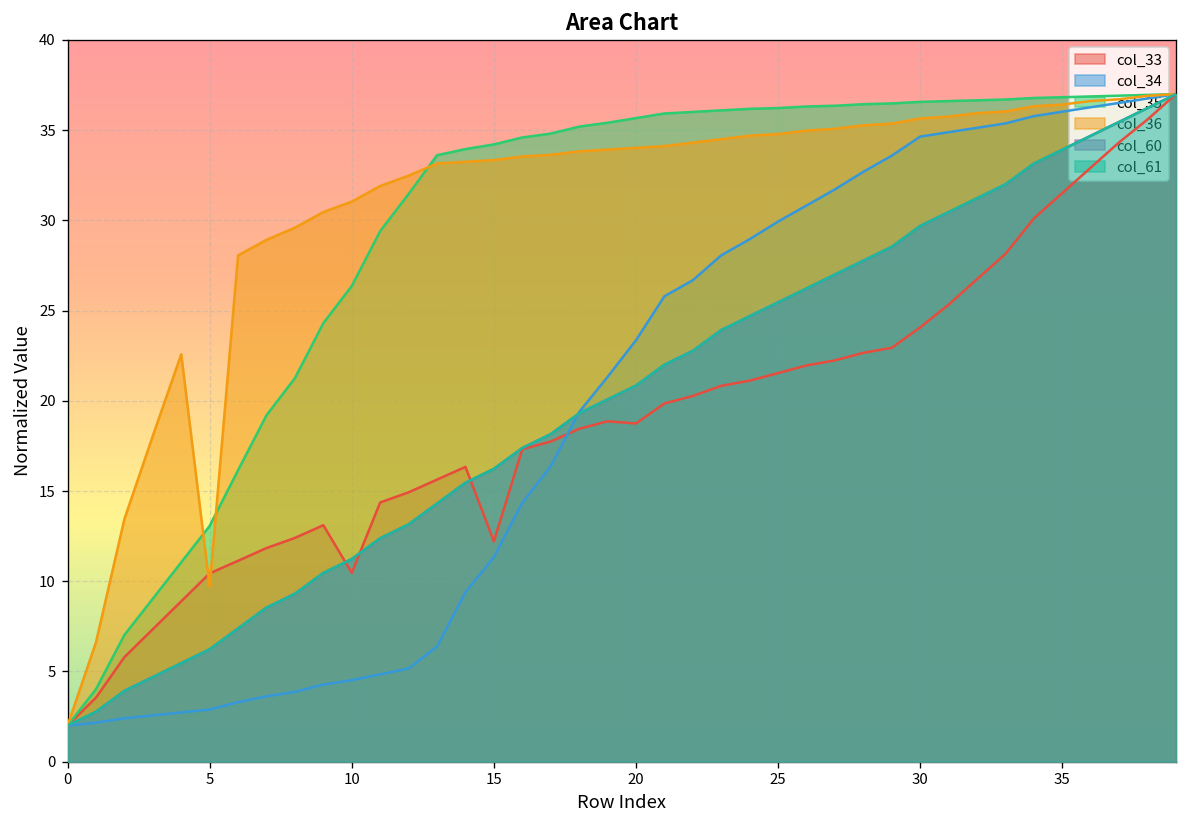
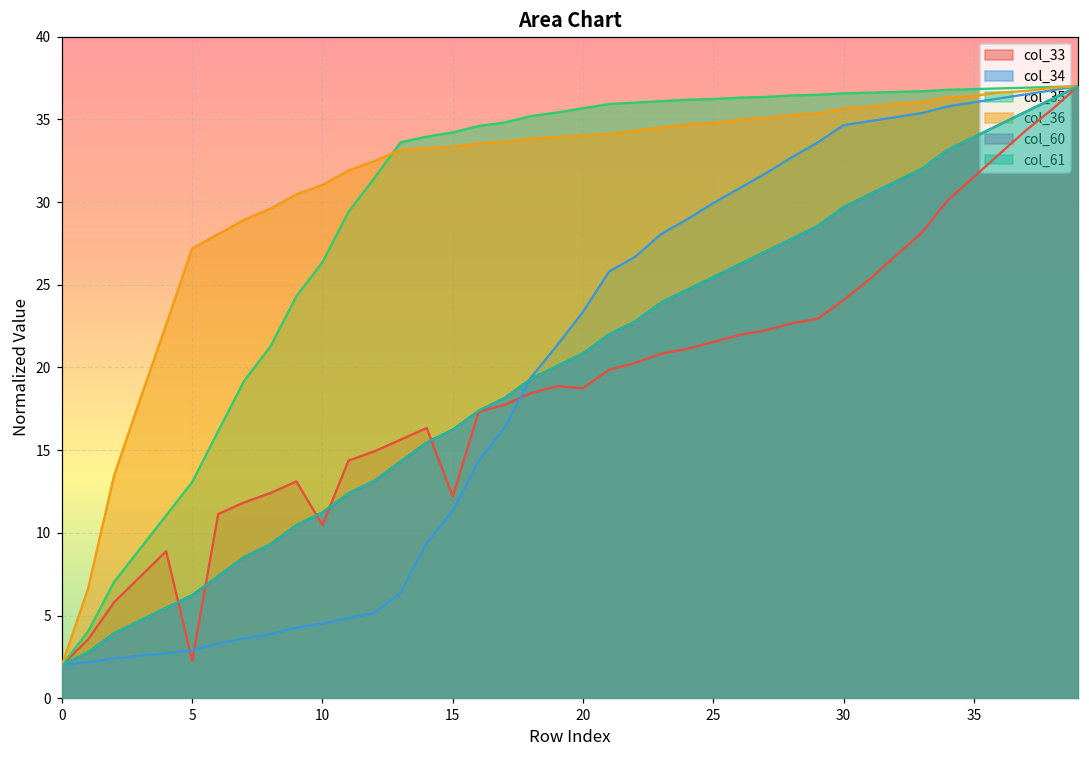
  {
    "col_33": {
-     "5": 10.4,
+     "5": 2.3,
      "10": 10.5,
      "15": 12.2,
      "20": 18.7,
      "25": 21.5,
      "30": 24.1,
      "35": 31.5
    },
    "col_36": {
-     "5": 9.7,
+     "5": 27.2,
      "10": 31.0,
      "15": 33.3,
      "20": 34.0,
      "25": 34.8,
      "30": 35.7,
      "35": 36.4
    }
  }
